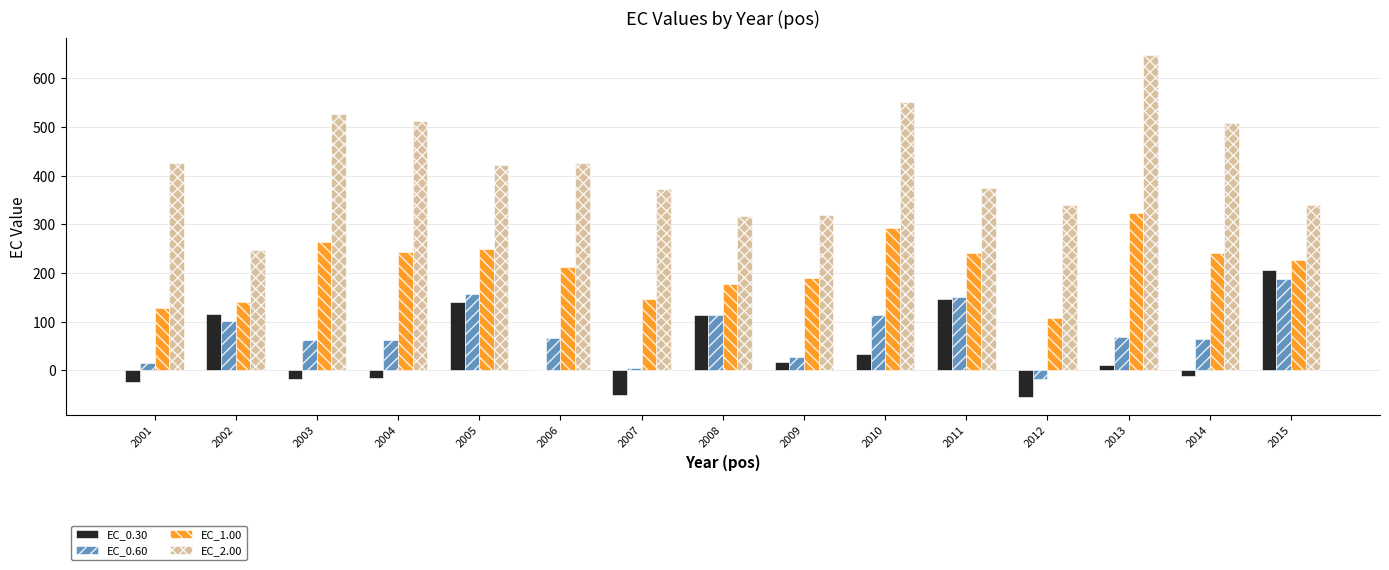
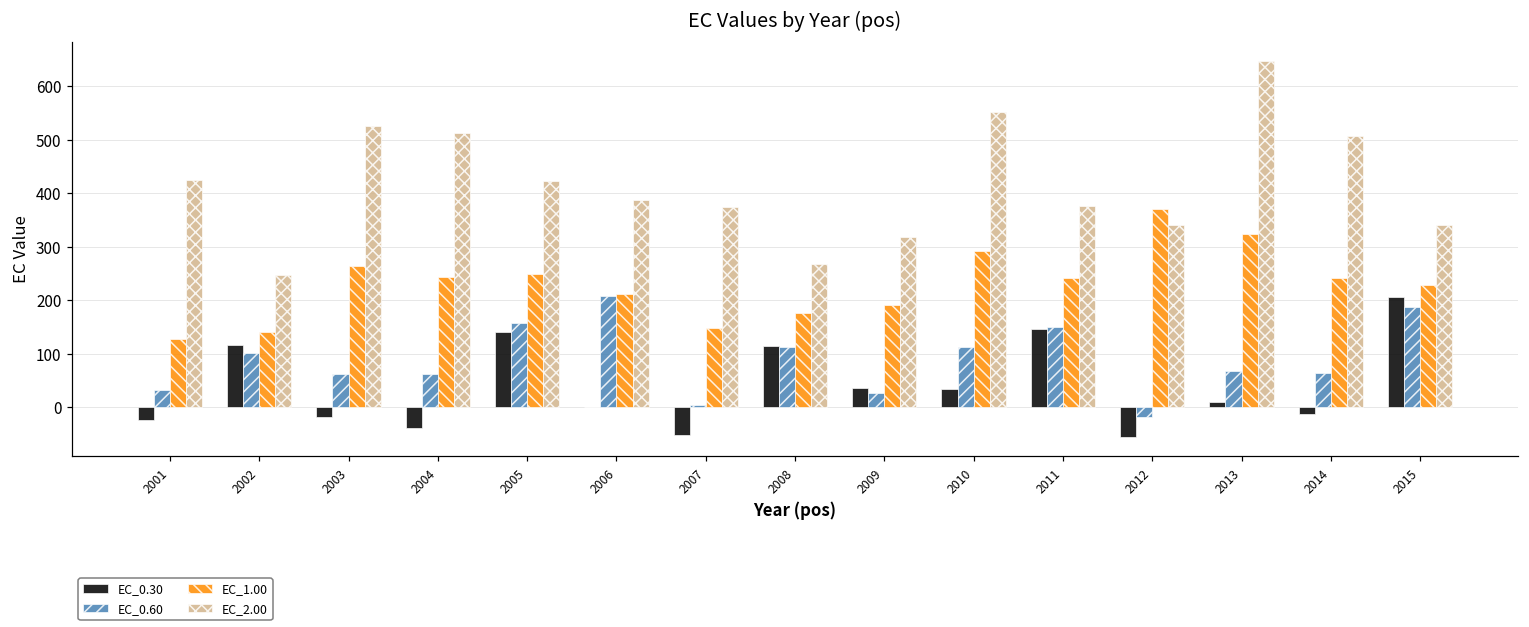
  {
    "EC_0.30": {
      "2001": -20,
      "2002": 120,
      "2003": -20,
-     "2004": -20,
+     "2004": -40,
      "2005": 140,
      "2007": -50,
      "2008": 110,
-     "2009": 20,
+     "2009": 40,
      "2010": 30,
      "2011": 150,
      "2012": -60,
      "2013": 10,
      "2014": -10,
      "2015": 210
    },
    "EC_0.60": {
-     "2001": 20,
+     "2001": 30,
      "2002": 100,
      "2003": 60,
      "2004": 60,
      "2005": 160,
-     "2006": 70,
+     "2006": 210,
      "2008": 110,
      "2009": 30,
      "2010": 110,
      "2011": 150,
      "2012": -20,
      "2013": 70,
      "2014": 60,
      "2015": 190
    },
    "EC_1.00": {
      "2001": 130,
      "2002": 140,
      "2003": 260,
      "2004": 240,
      "2005": 250,
      "2006": 210,
      "2007": 150,
      "2008": 180,
      "2009": 190,
      "2010": 290,
      "2011": 240,
-     "2012": 110,
+     "2012": 370,
      "2013": 320,
      "2014": 240,
      "2015": 230
    },
    "EC_2.00": {
      "2001": 430,
      "2002": 250,
      "2003": 530,
      "2004": 510,
      "2005": 420,
-     "2006": 430,
+     "2006": 390,
      "2007": 370,
-     "2008": 320,
+     "2008": 270,
      "2009": 320,
      "2010": 550,
      "2011": 380,
      "2012": 340,
      "2013": 650,
      "2014": 510,
      "2015": 340
    }
  }
